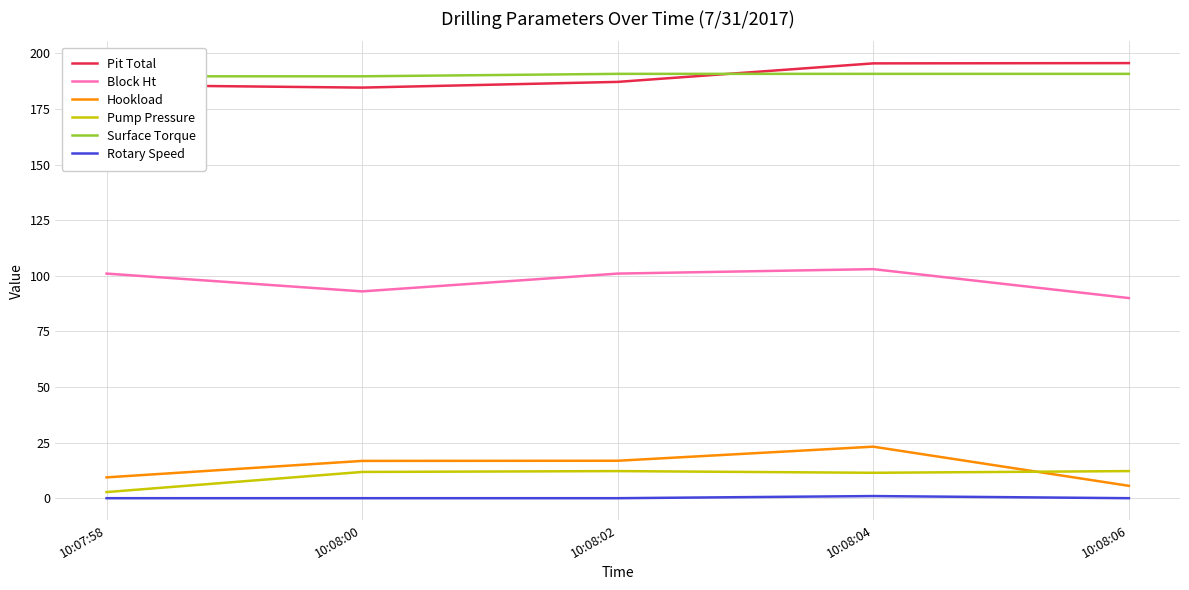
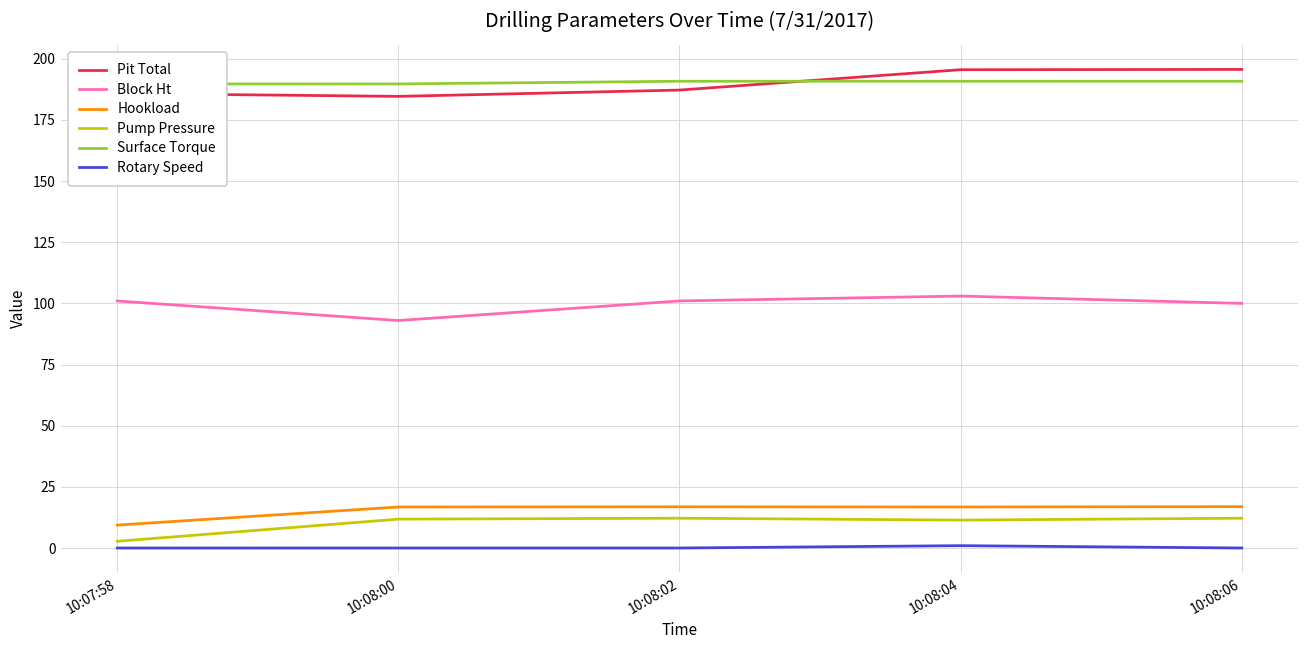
  {
    "Pit Total": {
      "10:08:00": 185,
      "10:08:02": 187,
      "10:08:04": 195,
      "10:08:06": 196
    },
    "Block Ht": {
      "10:07:58": 101,
      "10:08:00": 93,
      "10:08:02": 101,
      "10:08:04": 103,
-     "10:08:06": 90
+     "10:08:06": 100
    },
    "Hookload": {
      "10:07:58": 9,
      "10:08:00": 17,
      "10:08:02": 17,
-     "10:08:04": 23,
-     "10:08:06": 6
+     "10:08:04": 17,
+     "10:08:06": 17
    },
    "Pump Pressure": {
      "10:07:58": 3,
      "10:08:00": 12,
      "10:08:02": 12,
      "10:08:04": 11,
      "10:08:06": 12
    },
    "Surface Torque": {
      "10:08:00": 190,
      "10:08:02": 191,
      "10:08:04": 191,
      "10:08:06": 191
    },
    "Rotary Speed": {
      "10:07:58": 0,
      "10:08:00": 0,
      "10:08:02": 0,
      "10:08:04": 1,
      "10:08:06": 0
    }
  }
